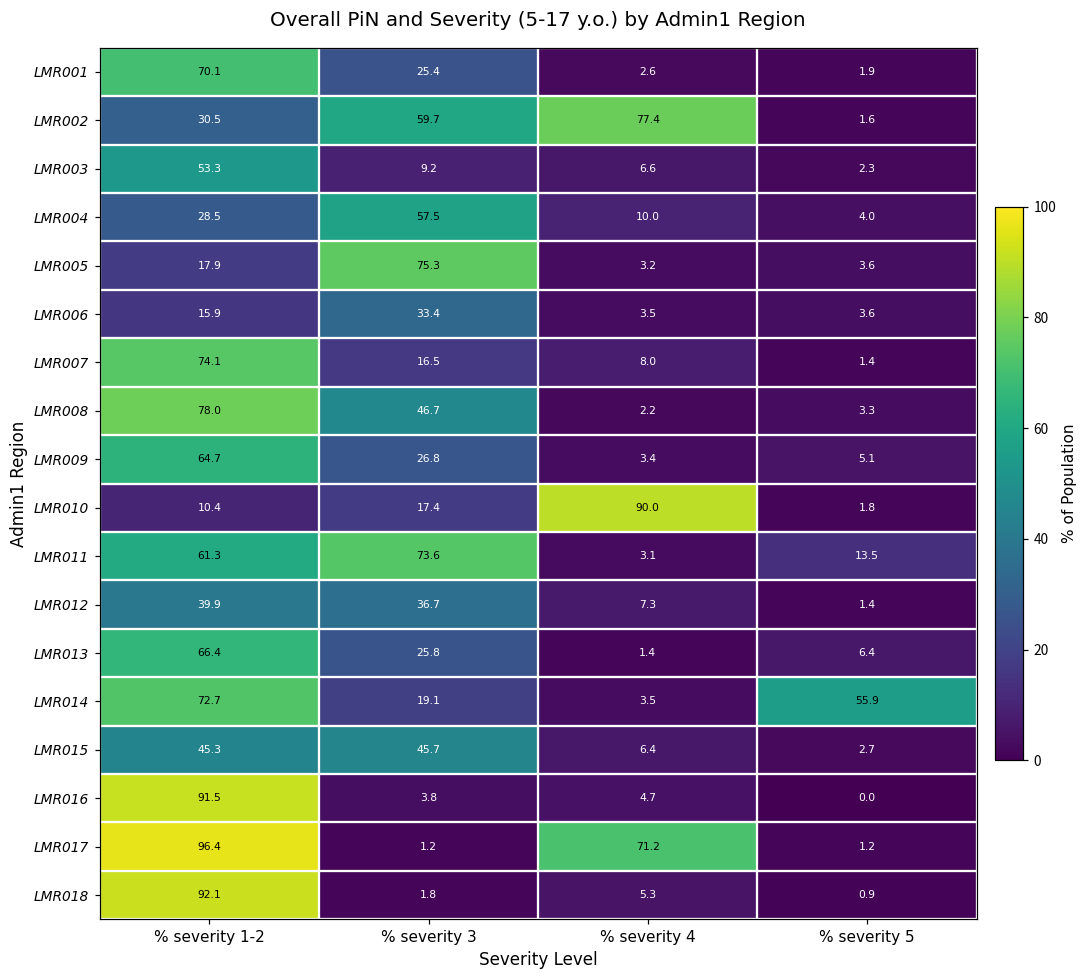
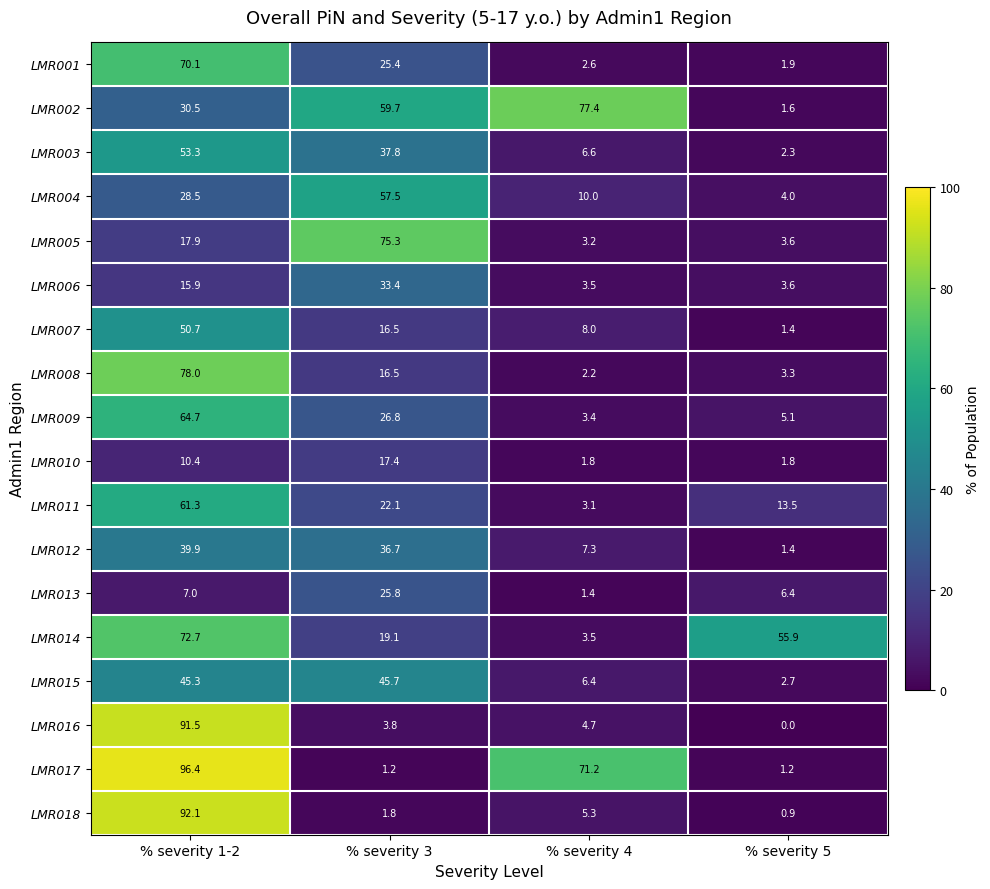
  {
    "LMR001": {
      "% severity 1-2": 70.1,
      "% severity 3": 25.4,
      "% severity 4": 2.6,
      "% severity 5": 1.9
    },
    "LMR002": {
      "% severity 1-2": 30.5,
      "% severity 3": 59.7,
      "% severity 4": 77.4,
      "% severity 5": 1.6
    },
    "LMR003": {
      "% severity 1-2": 53.3,
-     "% severity 3": 9.2,
+     "% severity 3": 37.8,
      "% severity 4": 6.6,
      "% severity 5": 2.3
    },
    "LMR004": {
      "% severity 1-2": 28.5,
      "% severity 3": 57.5,
      "% severity 4": 10.0,
      "% severity 5": 4.0
    },
    "LMR005": {
      "% severity 1-2": 17.9,
      "% severity 3": 75.3,
      "% severity 4": 3.2,
      "% severity 5": 3.6
    },
    "LMR006": {
      "% severity 1-2": 15.9,
      "% severity 3": 33.4,
      "% severity 4": 3.5,
      "% severity 5": 3.6
    },
    "LMR007": {
-     "% severity 1-2": 74.1,
+     "% severity 1-2": 50.7,
      "% severity 3": 16.5,
      "% severity 4": 8.0,
      "% severity 5": 1.4
    },
    "LMR008": {
      "% severity 1-2": 78.0,
-     "% severity 3": 46.7,
+     "% severity 3": 16.5,
      "% severity 4": 2.2,
      "% severity 5": 3.3
    },
    "LMR009": {
      "% severity 1-2": 64.7,
      "% severity 3": 26.8,
      "% severity 4": 3.4,
      "% severity 5": 5.1
    },
    "LMR010": {
      "% severity 1-2": 10.4,
      "% severity 3": 17.4,
-     "% severity 4": 90.0,
+     "% severity 4": 1.8,
      "% severity 5": 1.8
    },
    "LMR011": {
      "% severity 1-2": 61.3,
-     "% severity 3": 73.6,
+     "% severity 3": 22.1,
      "% severity 4": 3.1,
      "% severity 5": 13.5
    },
    "LMR012": {
      "% severity 1-2": 39.9,
      "% severity 3": 36.7,
      "% severity 4": 7.3,
      "% severity 5": 1.4
    },
    "LMR013": {
-     "% severity 1-2": 66.4,
+     "% severity 1-2": 7.0,
      "% severity 3": 25.8,
      "% severity 4": 1.4,
      "% severity 5": 6.4
    },
    "LMR014": {
      "% severity 1-2": 72.7,
      "% severity 3": 19.1,
      "% severity 4": 3.5,
      "% severity 5": 55.9
    },
    "LMR015": {
      "% severity 1-2": 45.3,
      "% severity 3": 45.7,
      "% severity 4": 6.4,
      "% severity 5": 2.7
    },
    "LMR016": {
      "% severity 1-2": 91.5,
      "% severity 3": 3.8,
      "% severity 4": 4.7,
      "% severity 5": 0.0
    },
    "LMR017": {
      "% severity 1-2": 96.4,
      "% severity 3": 1.2,
      "% severity 4": 71.2,
      "% severity 5": 1.2
    },
    "LMR018": {
      "% severity 1-2": 92.1,
      "% severity 3": 1.8,
      "% severity 4": 5.3,
      "% severity 5": 0.9
    }
  }
